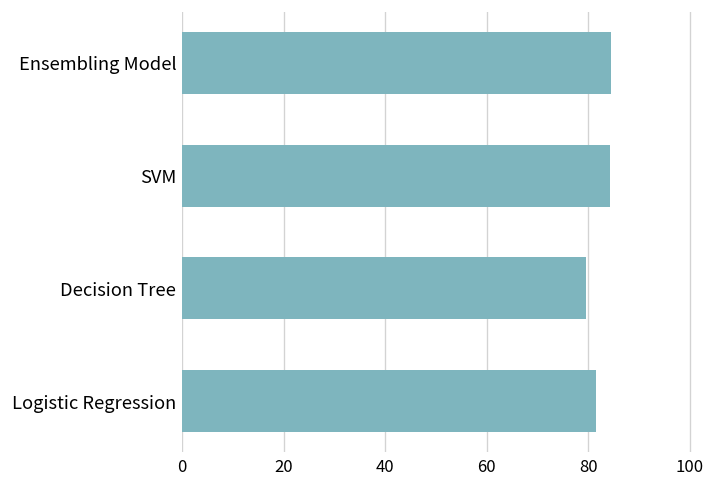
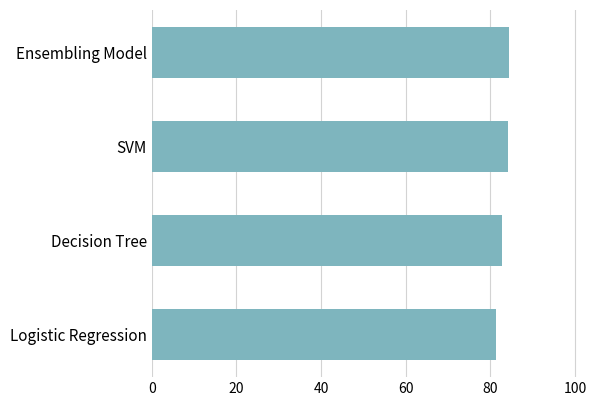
  {
    "Ensembling Model": 85,
    "SVM": 84,
-   "Decision Tree": 80,
+   "Decision Tree": 83,
    "Logistic Regression": 81
  }
